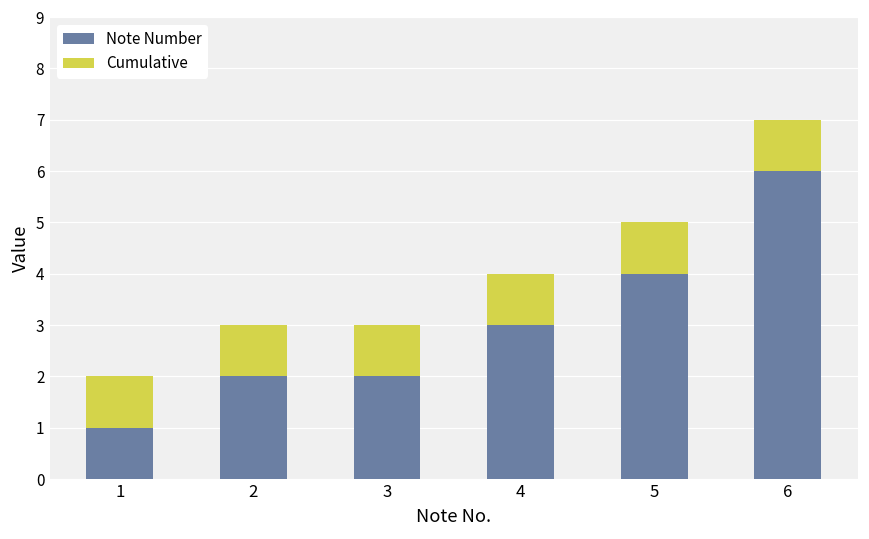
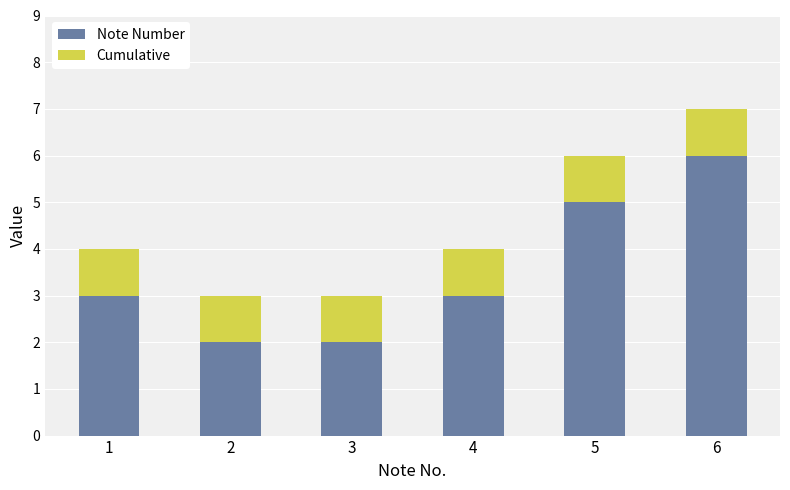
  {
    "Note Number": {
-     "1": 1,
+     "1": 3,
      "2": 2,
      "3": 2,
      "4": 3,
-     "5": 4,
+     "5": 5,
      "6": 6
    },
    "Cumulative": {
      "1": 1,
      "2": 1,
      "3": 1,
      "4": 1,
      "5": 1,
      "6": 1
    }
  }
